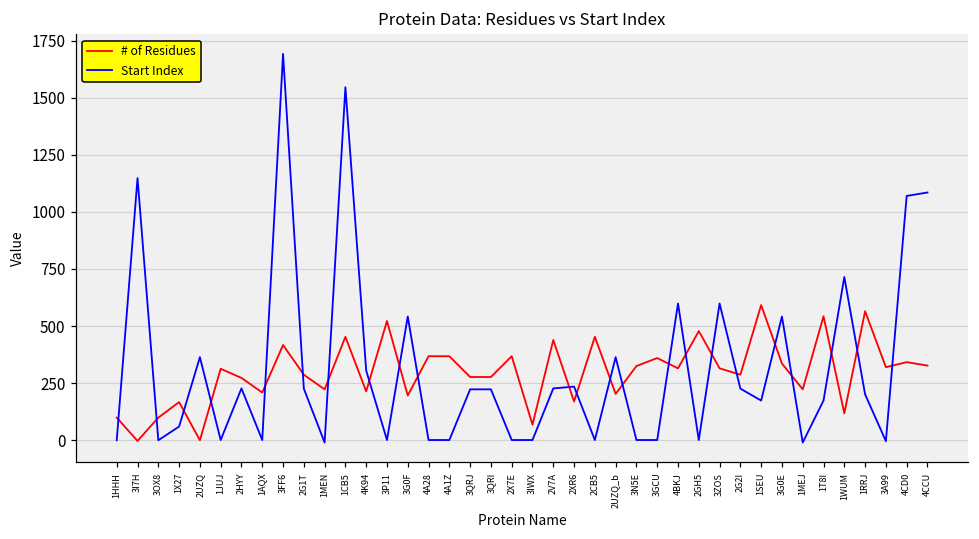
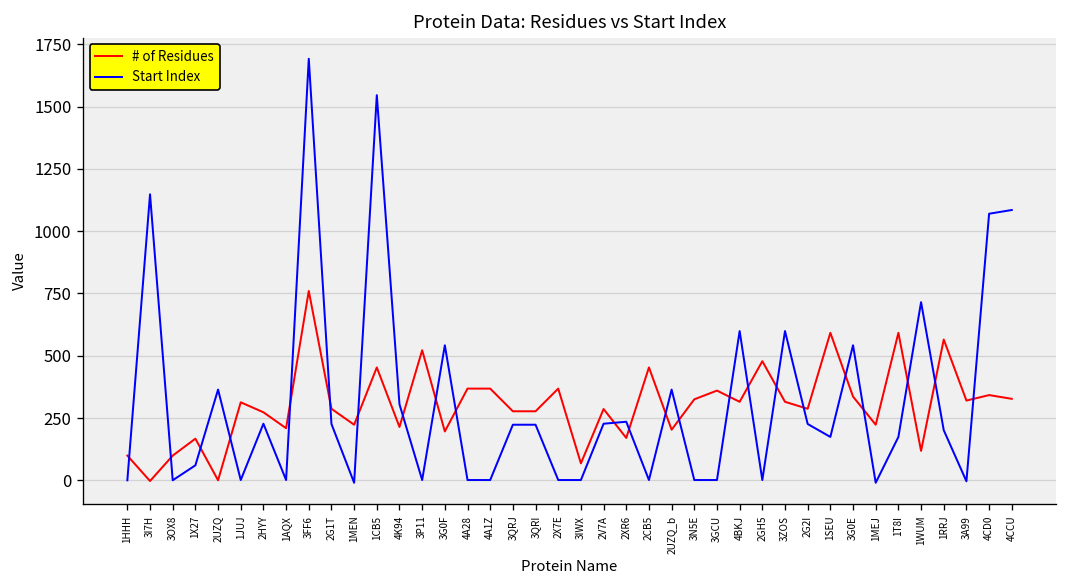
  {
    "# of Residues": {
      "1HHH": 100,
      "3I7H": 0,
      "3OX8": 100,
      "1X27": 170,
      "2UZQ": 0,
      "1JUJ": 310,
      "2HYY": 270,
      "1AQX": 210,
-     "3FF6": 420,
+     "3FF6": 760,
      "2G1T": 290,
      "1MEN": 220,
      "1CB5": 450,
      "4K94": 210,
      "3P11": 520,
      "3G0F": 200,
      "4A28": 370,
      "4A1Z": 370,
      "3QRJ": 280,
      "3QRI": 280,
      "2X7E": 370,
      "3IWX": 70,
-     "2V7A": 440,
+     "2V7A": 290,
      "2XR6": 170,
      "2CB5": 450,
      "2UZQ_b": 200,
      "3N5E": 330,
      "3GCU": 360,
      "4BKJ": 320,
      "2GH5": 480,
      "3ZOS": 320,
      "2G2I": 290,
      "1SEU": 590,
      "3G0E": 340,
      "1MEJ": 220,
-     "1T8I": 540,
+     "1T8I": 590,
      "1WUM": 120,
      "1RRJ": 570,
      "3A99": 320,
      "4CD0": 340,
      "4CCU": 330
    },
    "Start Index": {
      "1HHH": 0,
      "3I7H": 1150,
      "3OX8": 0,
      "1X27": 60,
      "2UZQ": 360,
      "1JUJ": 0,
      "2HYY": 230,
      "1AQX": 0,
      "3FF6": 1690,
      "2G1T": 230,
      "1MEN": -10,
      "1CB5": 1550,
      "4K94": 310,
      "3P11": 0,
      "3G0F": 540,
      "4A28": 0,
      "4A1Z": 0,
      "3QRJ": 220,
      "3QRI": 220,
      "2X7E": 0,
      "3IWX": 0,
      "2V7A": 230,
      "2XR6": 240,
      "2CB5": 0,
      "2UZQ_b": 360,
      "3N5E": 0,
      "3GCU": 0,
      "4BKJ": 600,
      "2GH5": 0,
      "3ZOS": 600,
      "2G2I": 230,
      "1SEU": 170,
      "3G0E": 540,
      "1MEJ": -10,
      "1T8I": 170,
      "1WUM": 720,
      "1RRJ": 200,
      "3A99": 0,
      "4CD0": 1070,
      "4CCU": 1090
    }
  }
